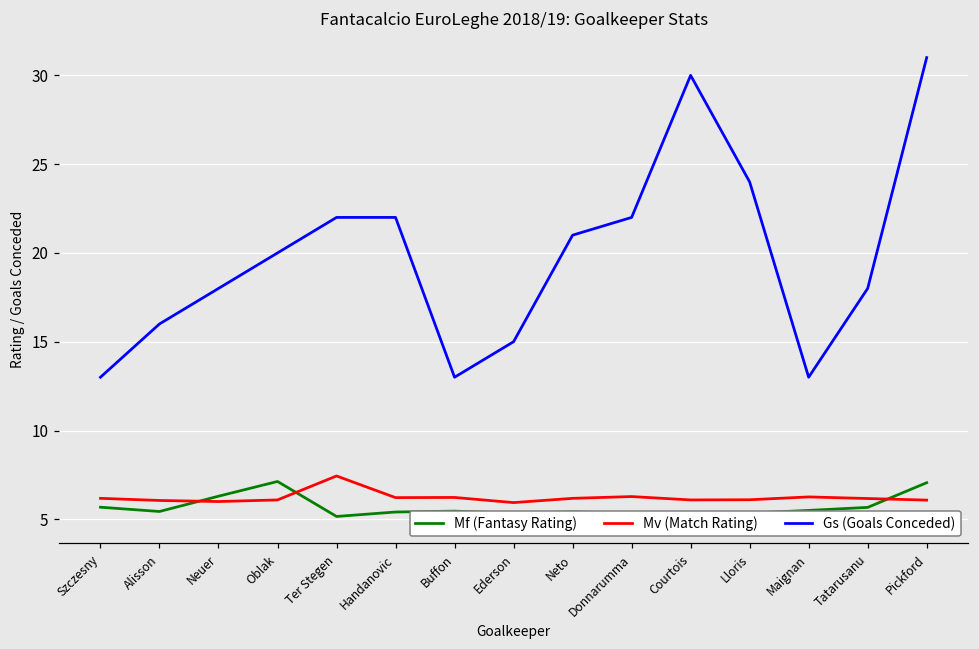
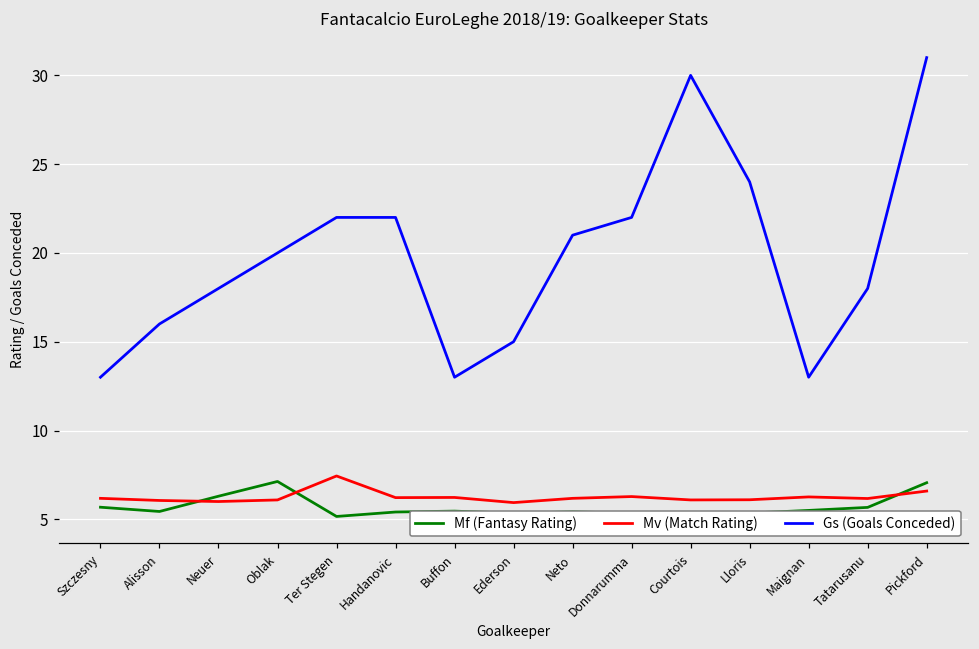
  {
    "Mf (Fantasy Rating)": {
      "Szczesny": 5.7,
      "Alisson": 5.4,
      "Neuer": 6.3,
      "Oblak": 7.1,
      "Ter Stegen": 5.2,
      "Handanovic": 5.4,
      "Maignan": 5.5,
      "Tatarusanu": 5.7,
      "Pickford": 7.1
    },
    "Mv (Match Rating)": {
      "Szczesny": 6.2,
      "Alisson": 6.1,
      "Neuer": 6.0,
      "Oblak": 6.1,
      "Ter Stegen": 7.4,
      "Handanovic": 6.2,
      "Buffon": 6.2,
      "Ederson": 5.9,
      "Neto": 6.2,
      "Donnarumma": 6.3,
      "Courtois": 6.1,
      "Lloris": 6.1,
      "Maignan": 6.3,
      "Tatarusanu": 6.2,
-     "Pickford": 6.1
+     "Pickford": 6.6
    },
    "Gs (Goals Conceded)": {
      "Szczesny": 13.0,
      "Alisson": 16.0,
      "Neuer": 18.0,
      "Oblak": 20.0,
      "Ter Stegen": 22.0,
      "Handanovic": 22.0,
      "Buffon": 13.0,
      "Ederson": 15.0,
      "Neto": 21.0,
      "Donnarumma": 22.0,
      "Courtois": 30.0,
      "Lloris": 24.0,
      "Maignan": 13.0,
      "Tatarusanu": 18.0,
      "Pickford": 31.0
    }
  }
